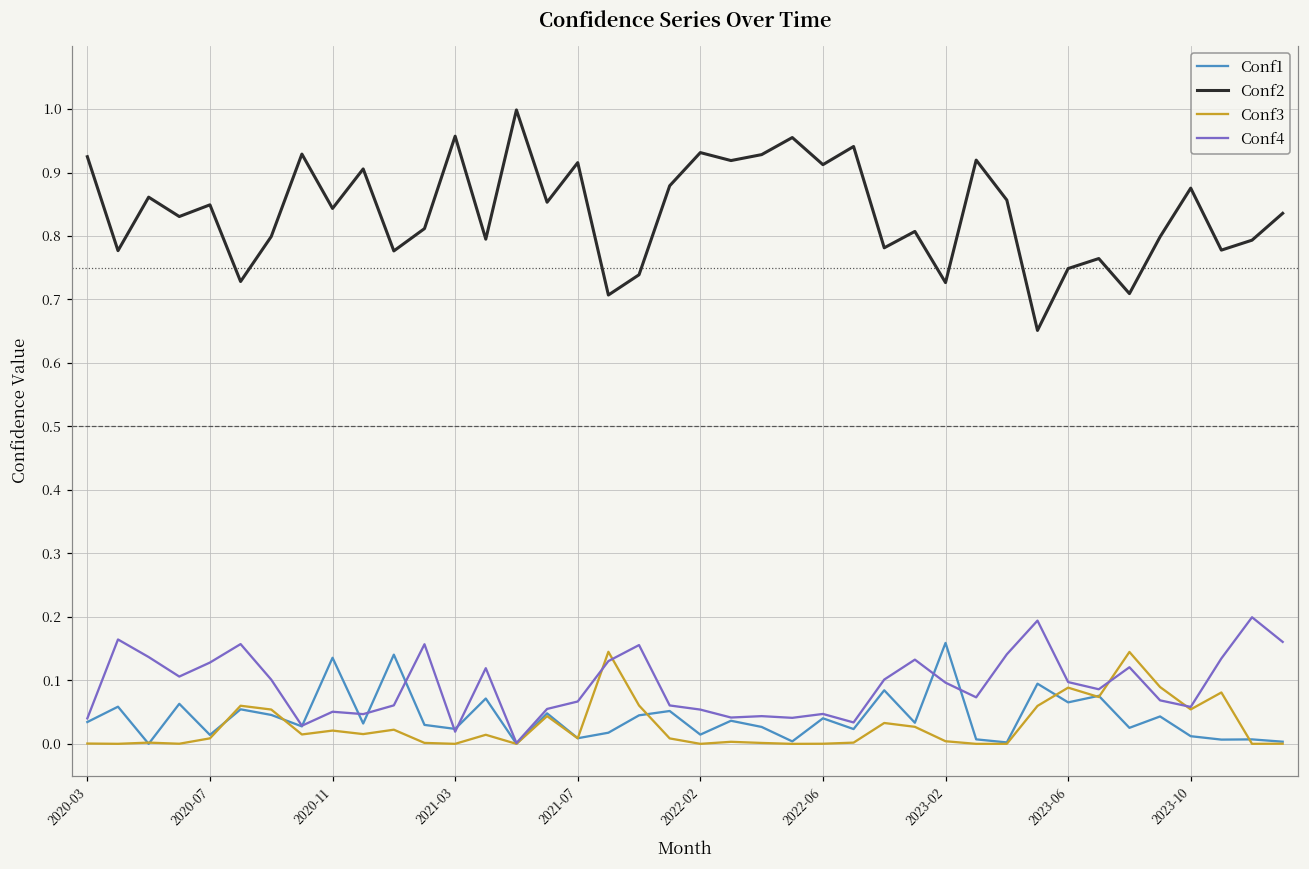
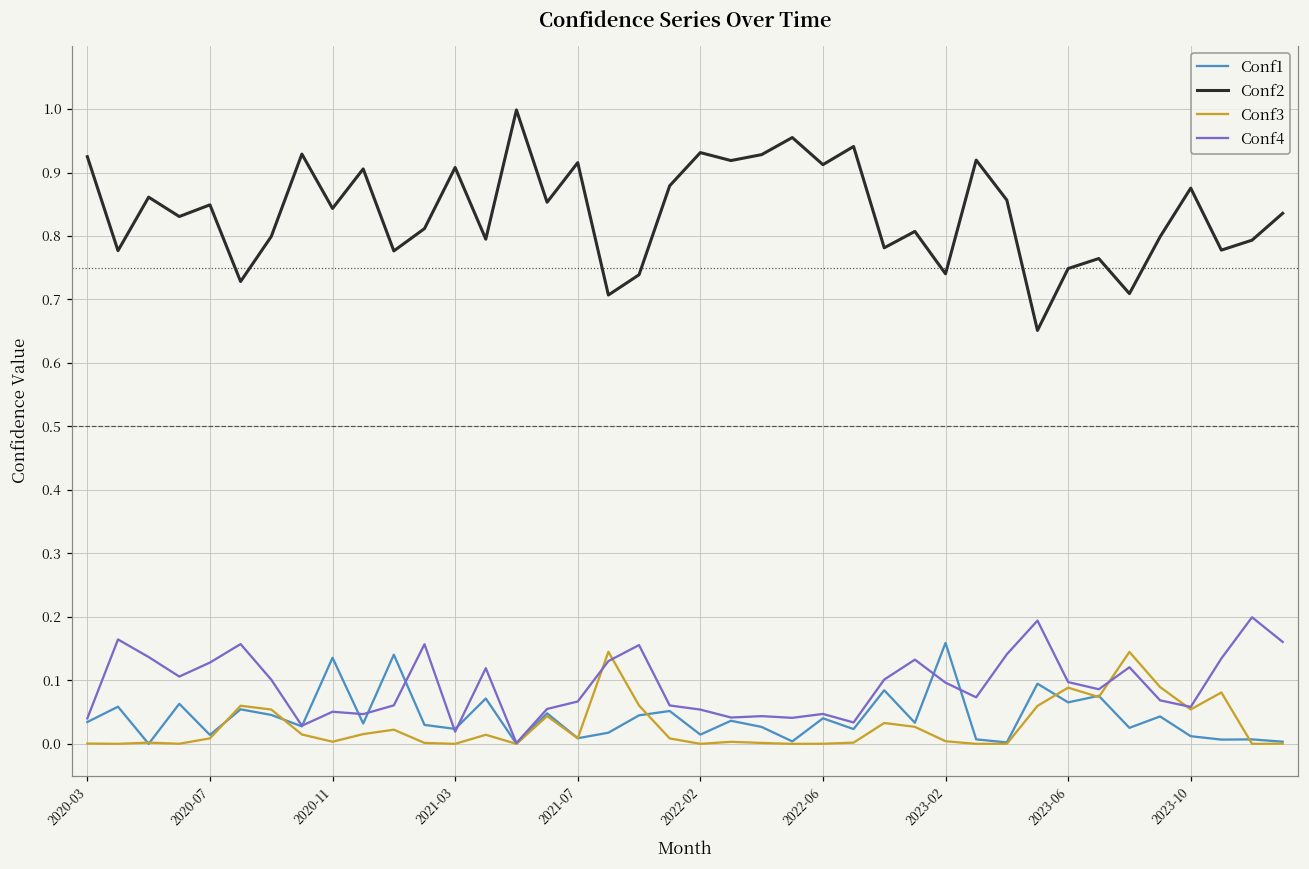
  {
    "Conf1": {
      "2020-03": 0.03,
      "2020-07": 0.01,
      "2020-11": 0.14,
      "2021-03": 0.02,
      "2022-02": 0.01,
      "2022-06": 0.04,
      "2023-02": 0.16,
      "2023-06": 0.07,
      "2023-10": 0.01
    },
    "Conf2": {
      "2020-03": 0.92,
      "2020-07": 0.85,
      "2020-11": 0.84,
-     "2021-03": 0.96,
+     "2021-03": 0.91,
      "2021-07": 0.92,
      "2022-02": 0.93,
      "2022-06": 0.91,
-     "2023-02": 0.73,
+     "2023-02": 0.74,
      "2023-06": 0.75,
      "2023-10": 0.88
    },
    "Conf3": {
      "2020-03": 0.00,
      "2020-07": 0.01,
-     "2020-11": 0.02,
+     "2020-11": 0.00,
      "2021-03": 0.00,
      "2022-02": 0.00,
      "2022-06": 0.00,
      "2023-02": 0.00,
      "2023-06": 0.09
    },
    "Conf4": {
      "2020-03": 0.04,
      "2020-07": 0.13,
      "2020-11": 0.05,
      "2021-03": 0.02,
      "2021-07": 0.07,
      "2022-02": 0.05,
      "2022-06": 0.05,
      "2023-02": 0.10,
      "2023-06": 0.10
    }
  }
